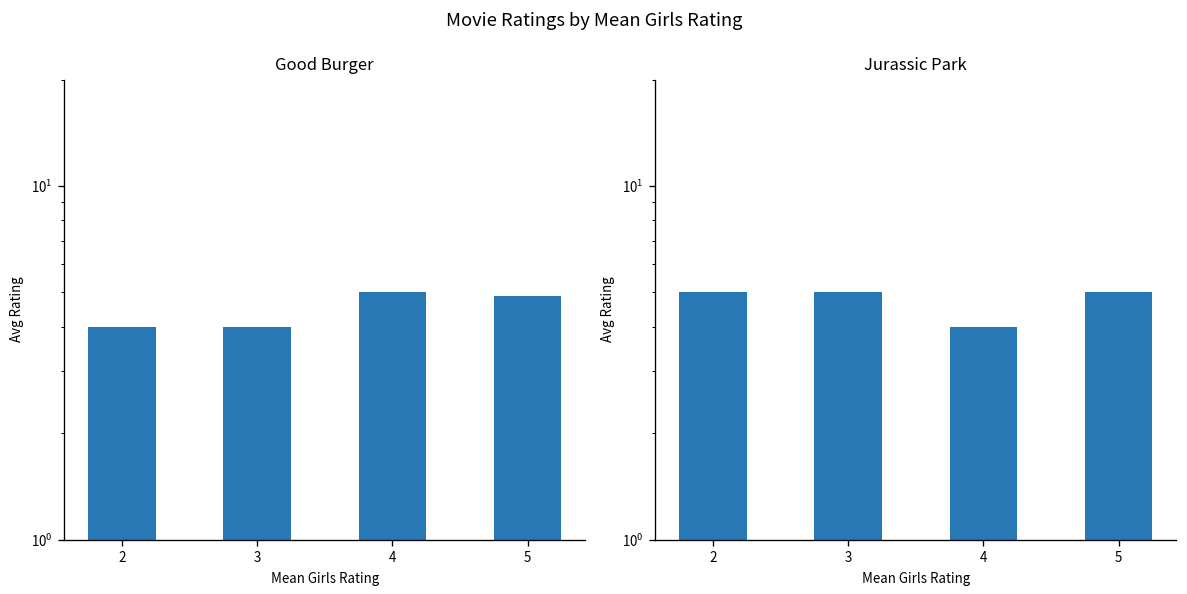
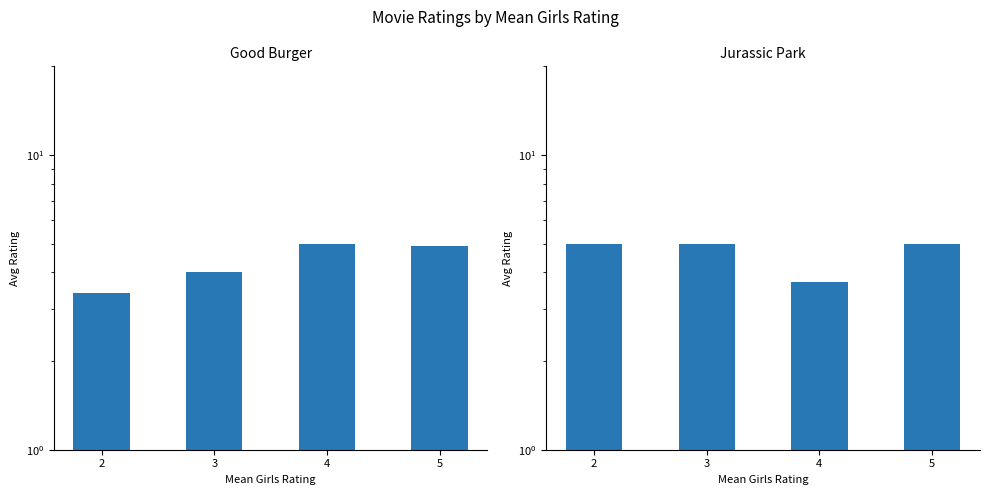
  {
    "Good Burger": {
-     "2": 4.0,
+     "2": 3.4,
      "3": 4.0,
      "4": 5.0,
      "5": 4.9
    },
    "Jurassic Park": {
      "2": 5.0,
      "3": 5.0,
-     "4": 4.0,
+     "4": 3.7,
      "5": 5.0
    }
  }
